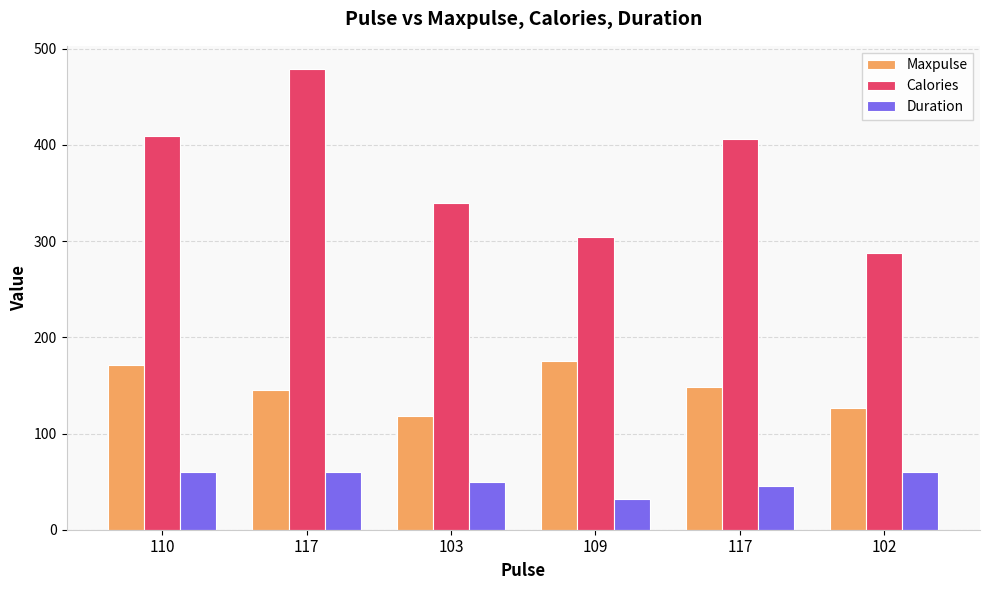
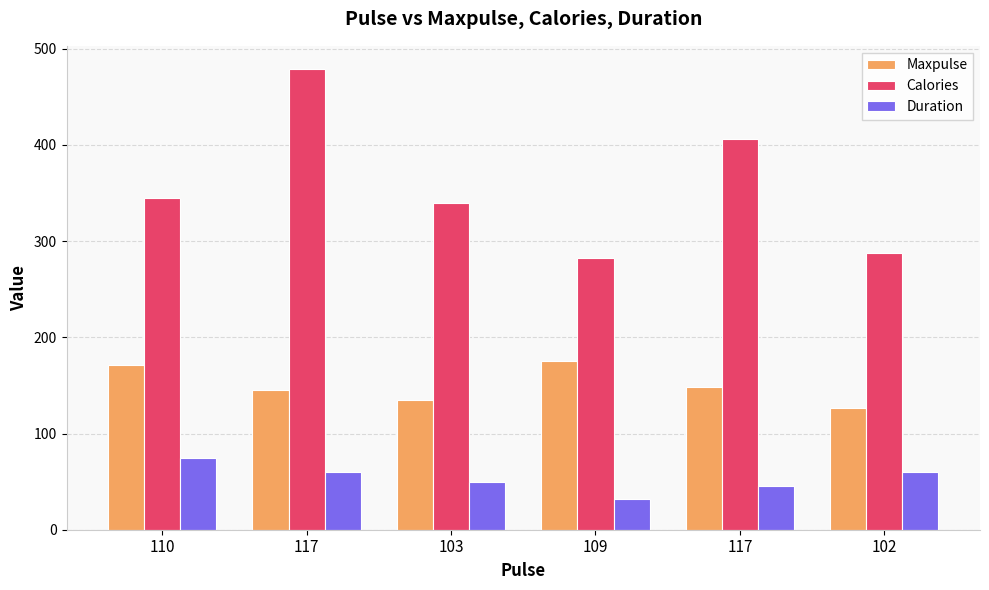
  {
    "Maxpulse": {
      "110": 170,
-     "103": 120,
+     "103": 140,
      "109": 180,
      "102": 130
    },
    "Calories": {
-     "110": 410,
+     "110": 350,
      "103": 340,
-     "109": 300,
+     "109": 280,
      "102": 290
    },
    "Duration": {
-     "110": 60,
+     "110": 80,
      "103": 50,
      "109": 30,
      "102": 60
    }
  }
